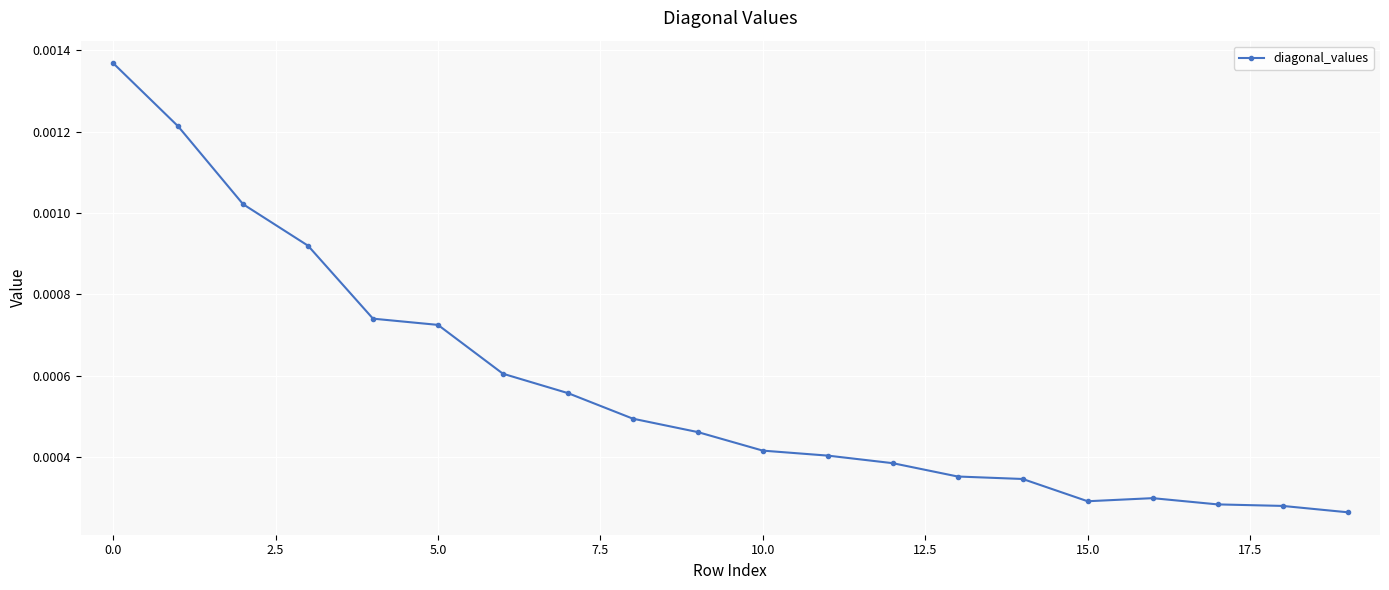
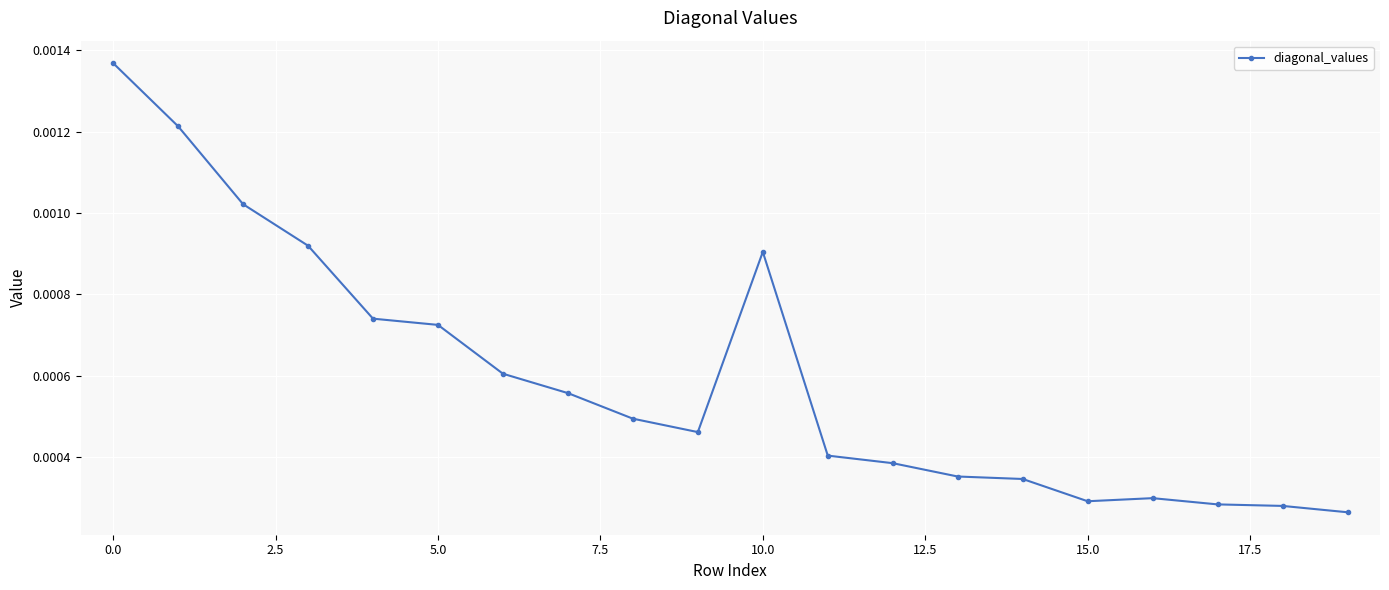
  {
    "0.0": 0.00137,
    "5.0": 0.00072,
-   "10.0": 0.00042,
+   "10.0": 0.00090,
    "15.0": 0.00029
  }
